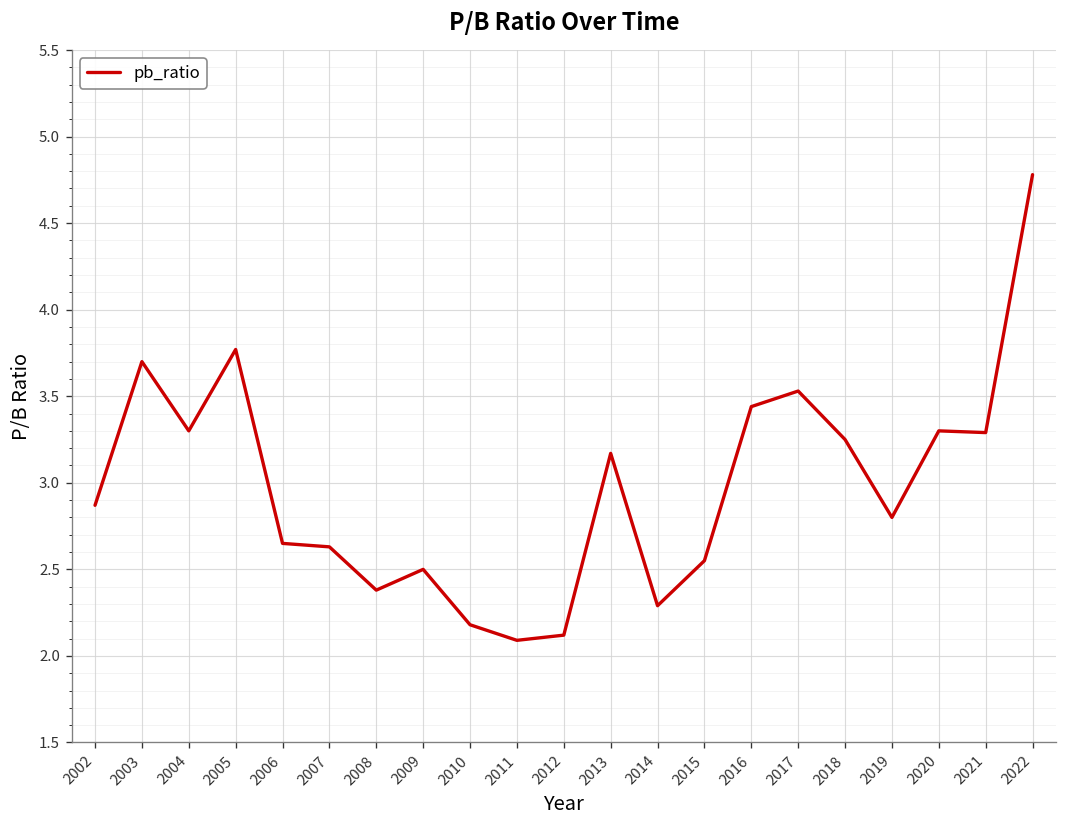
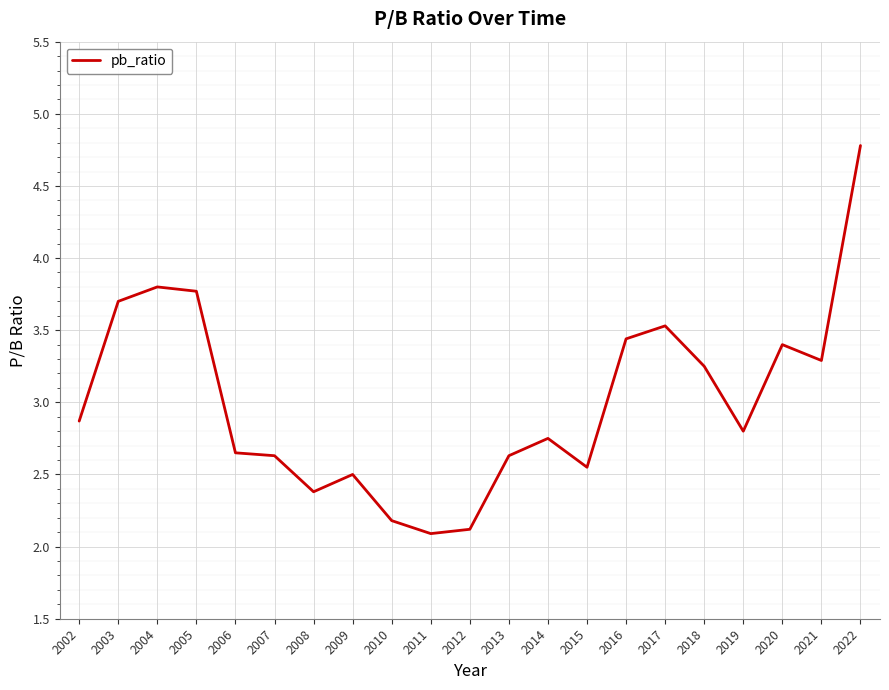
  {
    "2002": 2.87,
    "2003": 3.70,
-   "2004": 3.3,
+   "2004": 3.8,
    "2005": 3.77,
    "2006": 2.65,
    "2007": 2.63,
    "2008": 2.38,
    "2009": 2.50,
    "2010": 2.18,
    "2011": 2.09,
    "2012": 2.12,
-   "2013": 3.17,
-   "2014": 2.29,
+   "2013": 2.63,
+   "2014": 2.75,
    "2015": 2.55,
    "2016": 3.44,
    "2017": 3.53,
    "2018": 3.25,
    "2019": 2.80,
-   "2020": 3.3,
+   "2020": 3.4,
    "2021": 3.29,
    "2022": 4.78
  }
